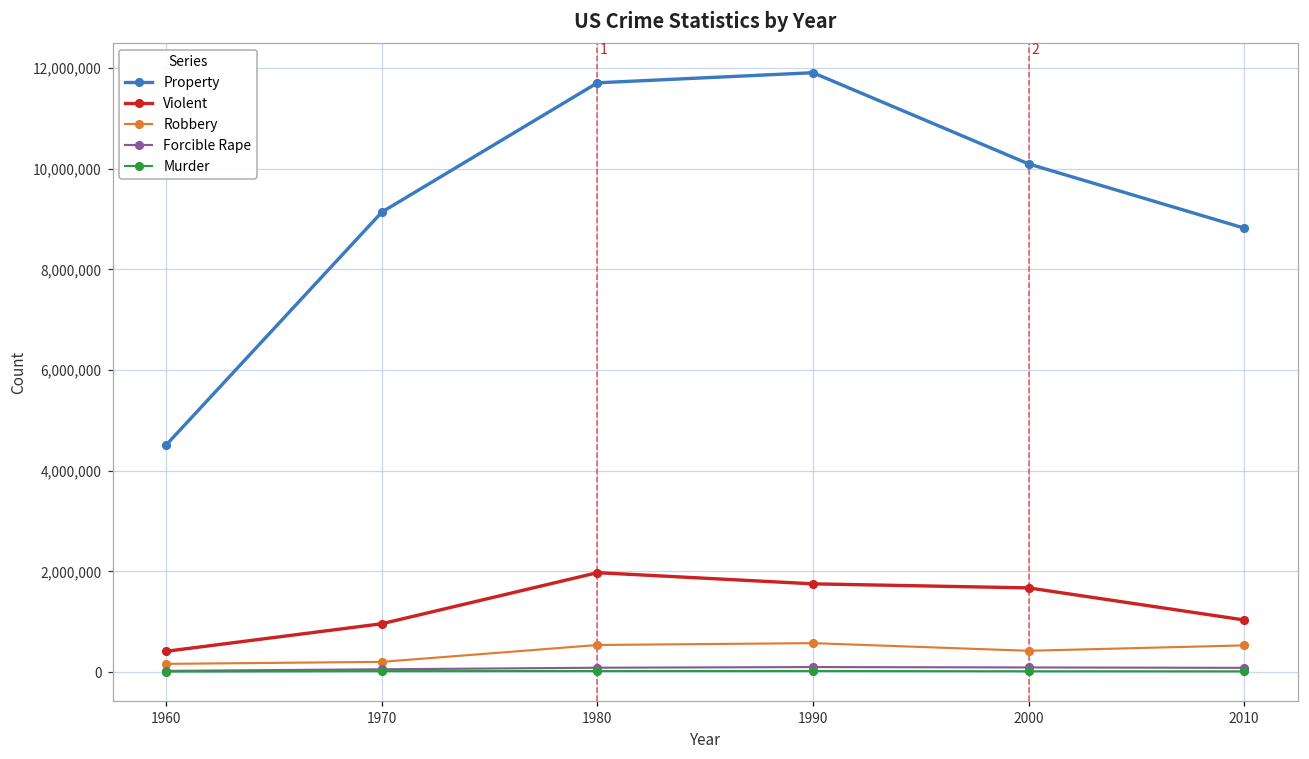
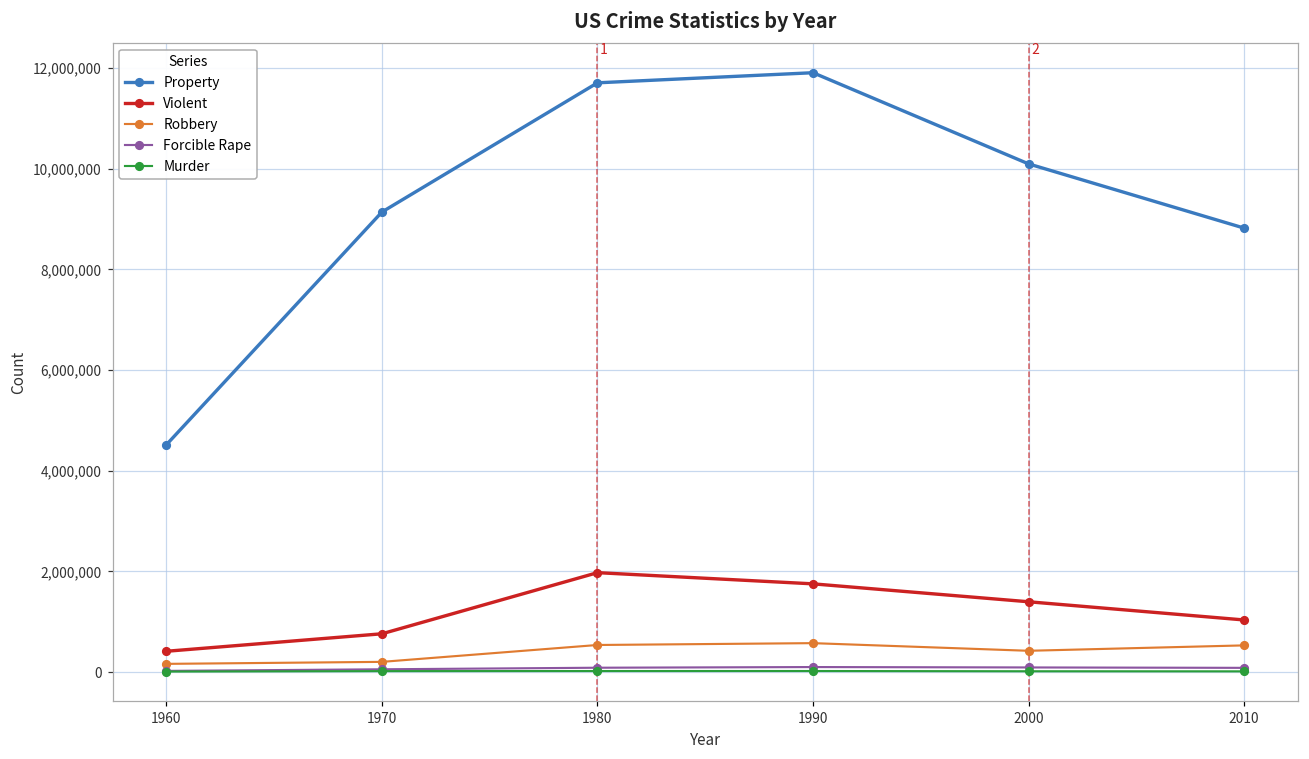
  {
    "Property": {
      "1960": "4,500,000",
      "1970": "9,100,000",
      "1990": "11,900,000",
      "2000": "10,100,000",
      "2010": "8,800,000"
    },
    "Violent": {
      "1960": "400,000",
-     "1970": "1,000,000",
+     "1970": "800,000",
      "1980": "2,000,000",
      "1990": "1,800,000",
-     "2000": "1,700,000",
+     "2000": "1,400,000",
      "2010": "1,000,000"
    },
    "Robbery": {
      "1960": "200,000",
      "1970": "200,000",
      "1980": "500,000",
      "1990": "600,000",
      "2000": "400,000",
      "2010": "500,000"
    },
    "Forcible Rape": {
      "1980": "100,000",
      "1990": "100,000",
      "2000": "100,000",
      "2010": "100,000"
    },
    "Murder": {
      "1980": "0",
      "1990": "0",
      "2000": "0",
      "2010": "0"
    }
  }
